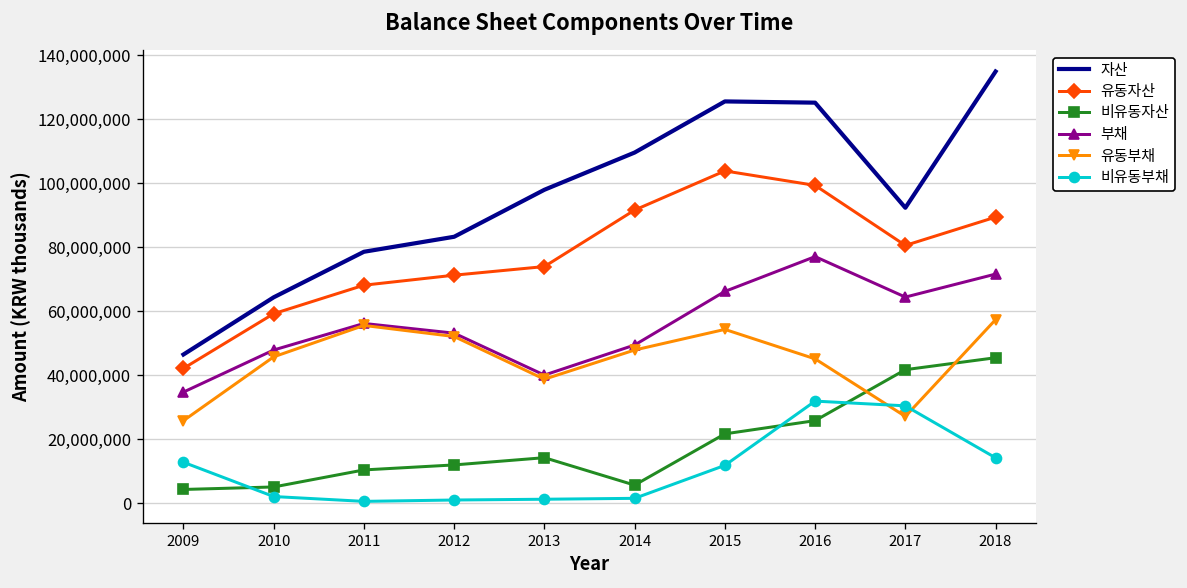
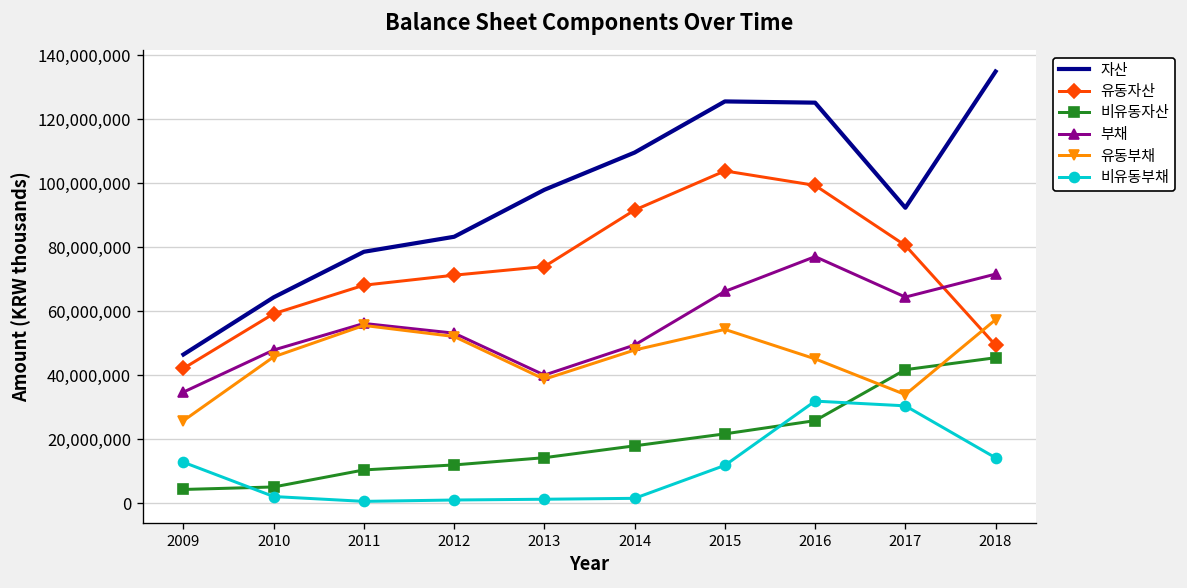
  {
    "자산": {
      "2009": "47,000,000",
      "2010": "64,000,000",
      "2011": "79,000,000",
      "2012": "83,000,000",
      "2013": "98,000,000",
      "2014": "110,000,000",
      "2015": "126,000,000",
      "2016": "125,000,000",
      "2017": "92,000,000",
      "2018": "135,000,000"
    },
    "유동자산": {
      "2009": "42,000,000",
      "2010": "59,000,000",
      "2011": "68,000,000",
      "2012": "71,000,000",
      "2013": "74,000,000",
      "2014": "92,000,000",
      "2015": "104,000,000",
      "2016": "99,000,000",
      "2017": "81,000,000",
-     "2018": "89,000,000"
+     "2018": "49,000,000"
    },
    "비유동자산": {
      "2009": "4,000,000",
      "2010": "5,000,000",
      "2011": "10,000,000",
      "2012": "12,000,000",
      "2013": "14,000,000",
-     "2014": "6,000,000",
+     "2014": "18,000,000",
      "2015": "22,000,000",
      "2016": "26,000,000",
      "2017": "42,000,000",
      "2018": "46,000,000"
    },
    "부채": {
      "2009": "35,000,000",
      "2010": "48,000,000",
      "2012": "53,000,000",
      "2013": "40,000,000",
      "2014": "49,000,000",
      "2015": "66,000,000",
      "2016": "77,000,000",
      "2017": "64,000,000",
      "2018": "72,000,000"
    },
    "유동부채": {
      "2009": "26,000,000",
      "2010": "46,000,000",
      "2012": "52,000,000",
      "2013": "39,000,000",
      "2014": "48,000,000",
      "2015": "54,000,000",
      "2016": "45,000,000",
-     "2017": "27,000,000",
+     "2017": "34,000,000",
      "2018": "57,000,000"
    },
    "비유동부채": {
      "2009": "13,000,000",
      "2010": "2,000,000",
      "2011": "1,000,000",
      "2012": "1,000,000",
      "2013": "1,000,000",
      "2014": "2,000,000",
      "2015": "12,000,000",
      "2016": "32,000,000",
      "2017": "30,000,000",
      "2018": "14,000,000"
    }
  }
